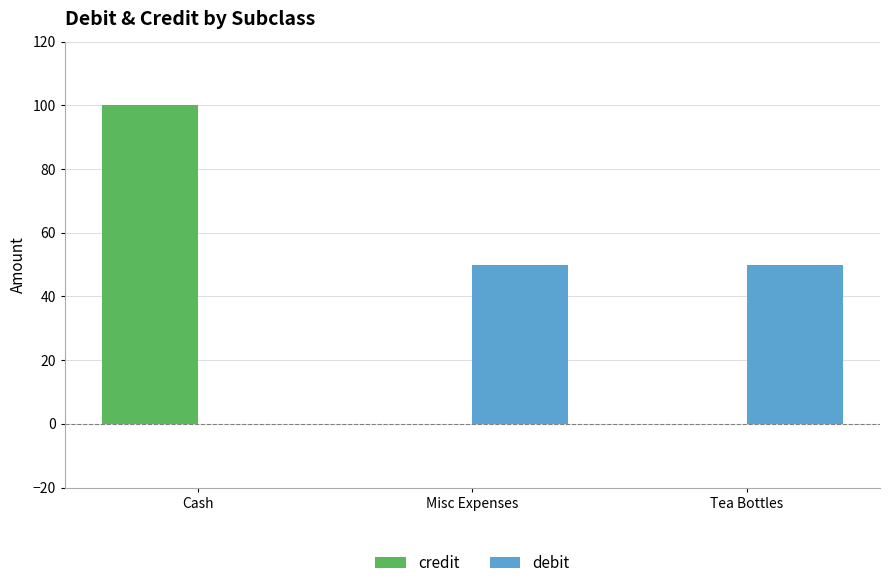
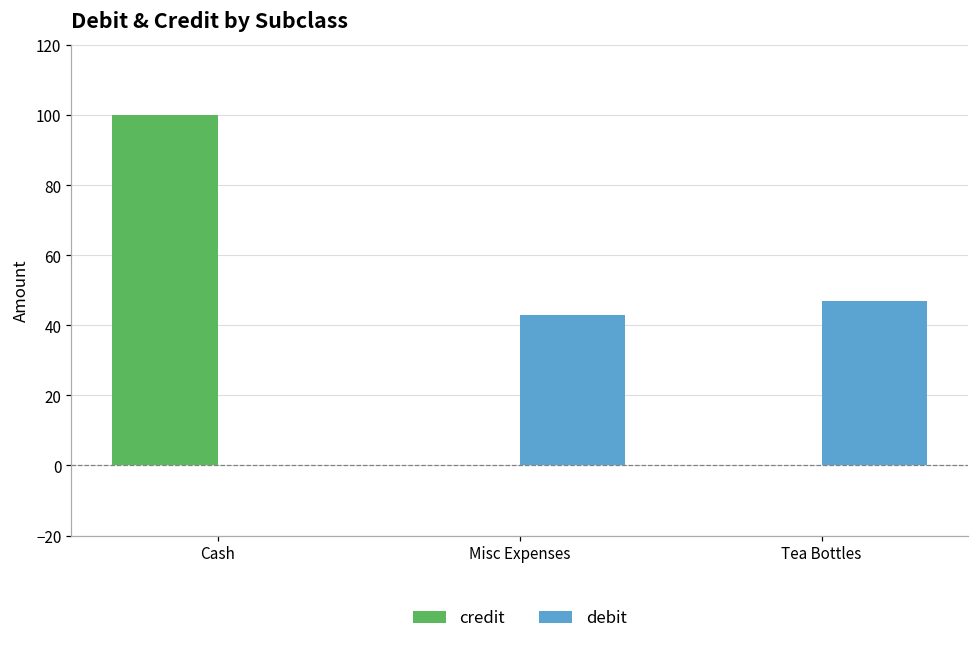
  {
    "credit": {
      "Cash": 100,
      "Misc Expenses": 0,
      "Tea Bottles": 0
    },
    "debit": {
      "Cash": 0,
-     "Misc Expenses": 50,
-     "Tea Bottles": 50
+     "Misc Expenses": 43,
+     "Tea Bottles": 47
    }
  }
